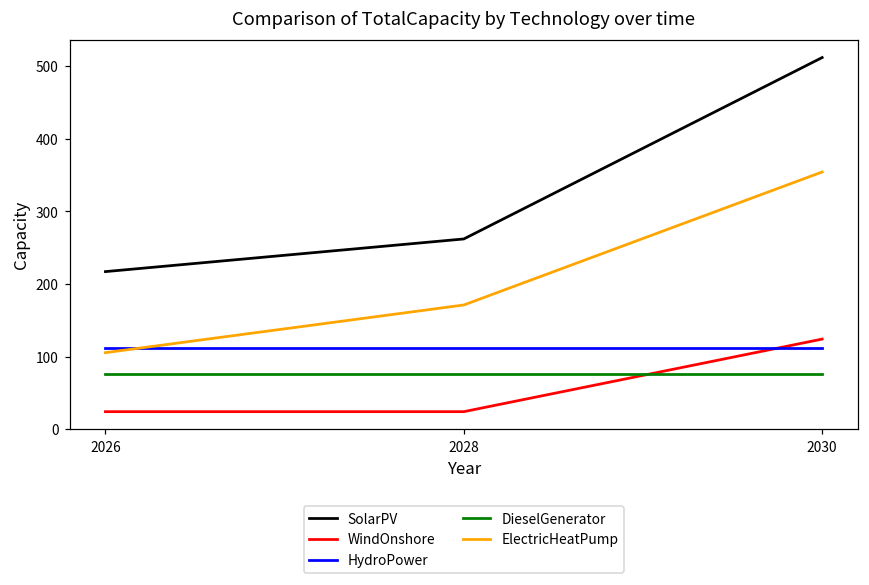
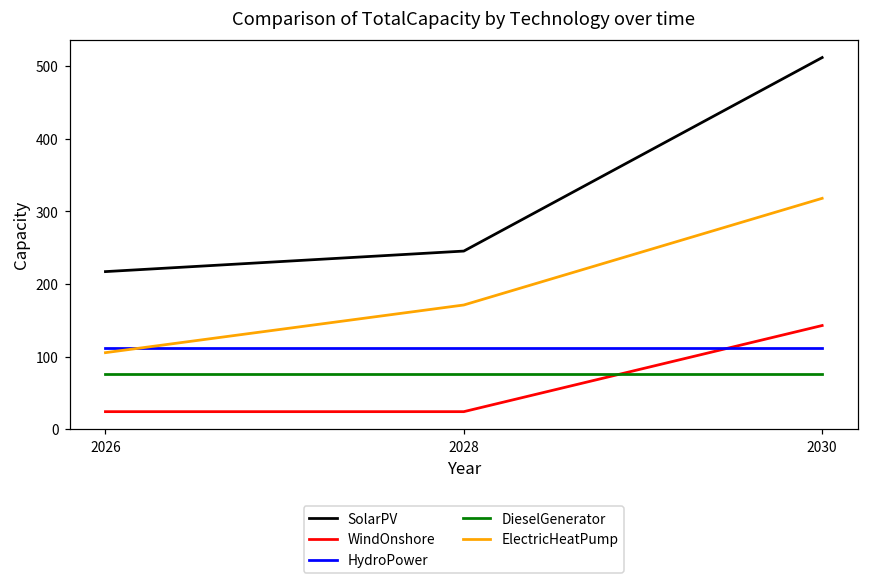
  {
    "SolarPV": {
      "2026": 220,
-     "2028": 260,
+     "2028": 250,
      "2030": 510
    },
    "WindOnshore": {
      "2026": 20,
      "2028": 20,
-     "2030": 120
+     "2030": 140
    },
    "HydroPower": {
      "2026": 110,
      "2028": 110,
      "2030": 110
    },
    "DieselGenerator": {
      "2026": 80,
      "2028": 80,
      "2030": 80
    },
    "ElectricHeatPump": {
      "2026": 110,
      "2028": 170,
-     "2030": 350
+     "2030": 320
    }
  }
